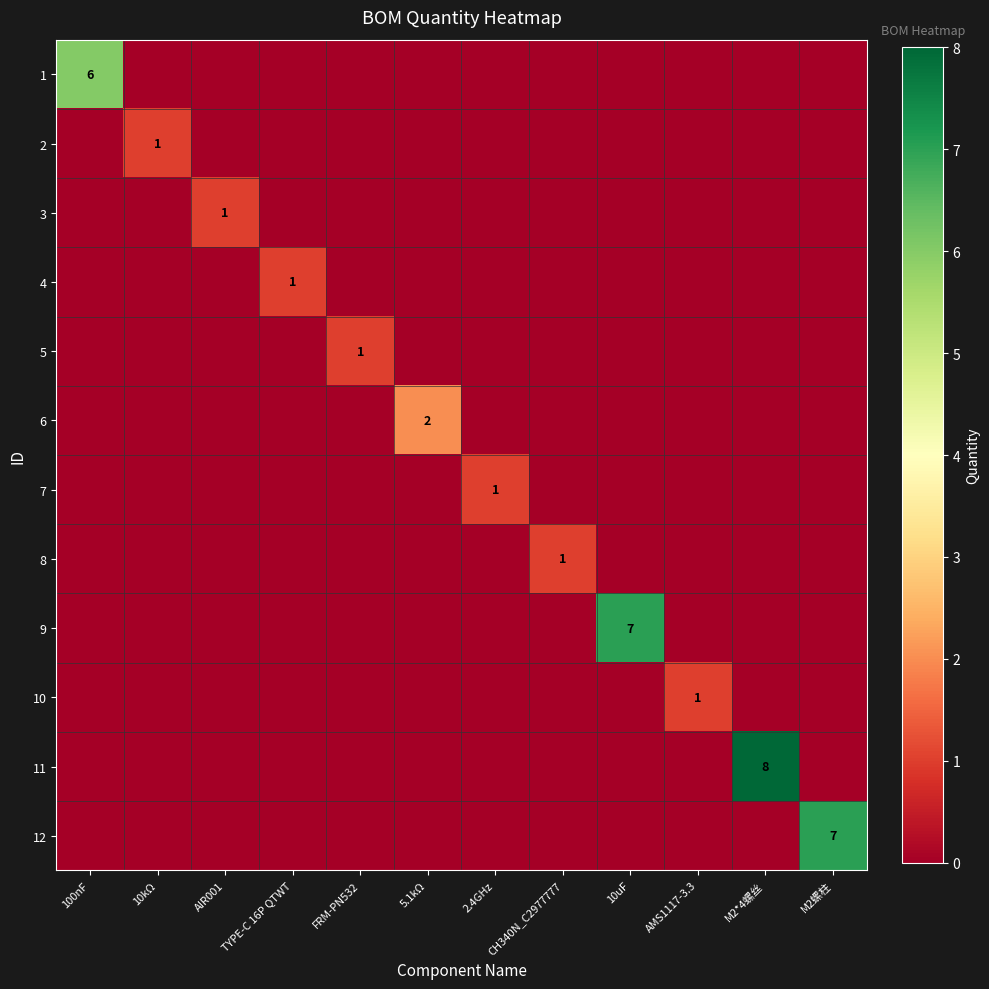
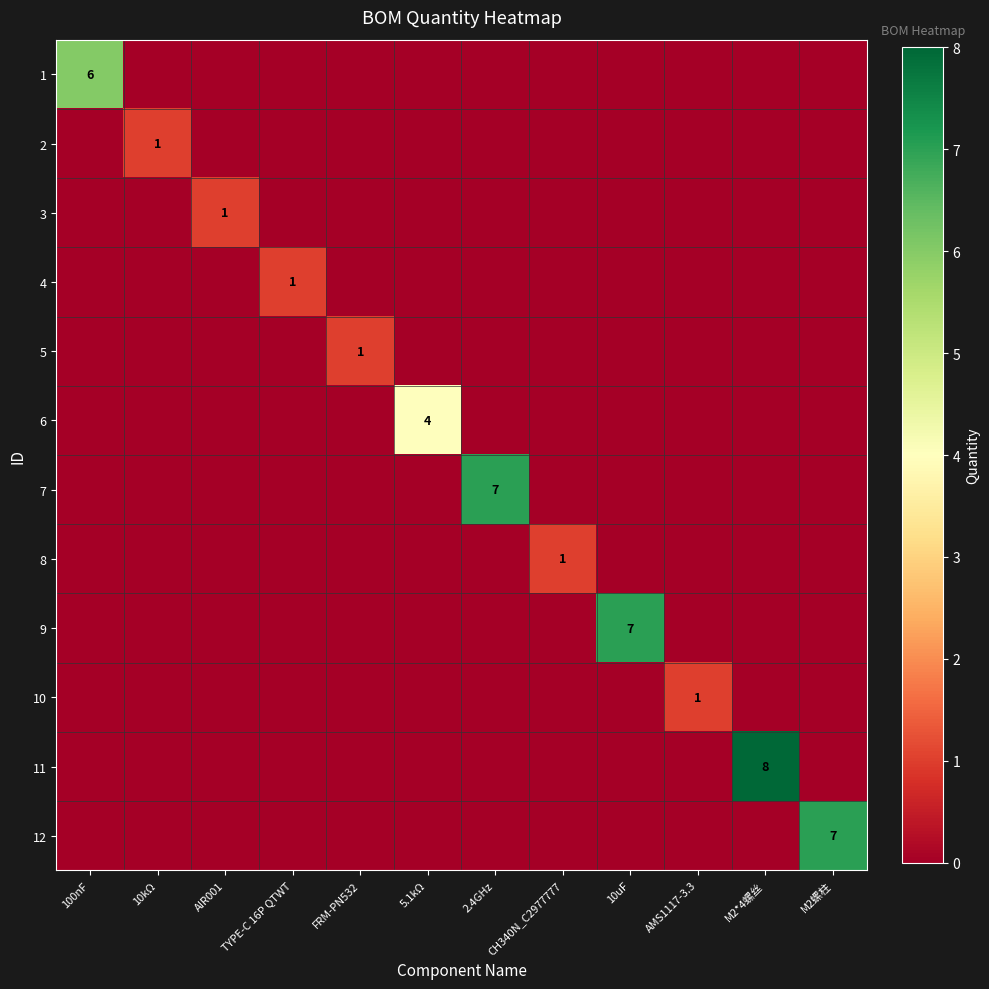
  {
    "1": {
      "100nF": 6
    },
    "2": {
      "10kΩ": 1
    },
    "3": {
      "AIR001": 1
    },
    "4": {
      "TYPE-C 16P QTWT": 1
    },
    "5": {
      "FRM-PN532": 1
    },
    "6": {
-     "5.1kΩ": 2
+     "5.1kΩ": 4
    },
    "7": {
-     "2.4GHz": 1
+     "2.4GHz": 7
    },
    "8": {
      "CH340N_C2977777": 1
    },
    "9": {
      "10uF": 7
    },
    "10": {
      "AMS1117-3.3": 1
    },
    "11": {
      "M2*4螺丝": 8
    },
    "12": {
      "M2螺柱": 7
    }
  }
